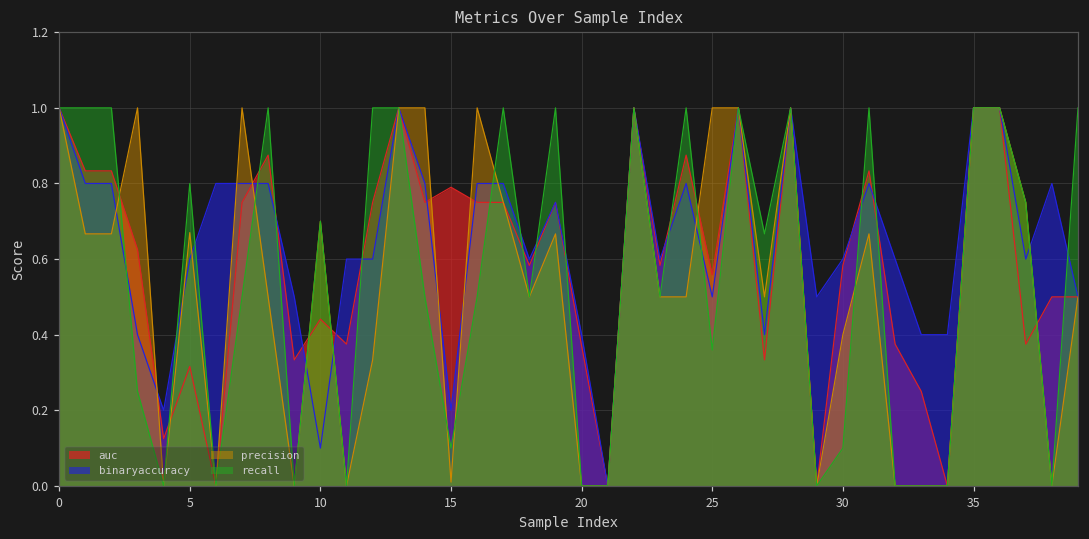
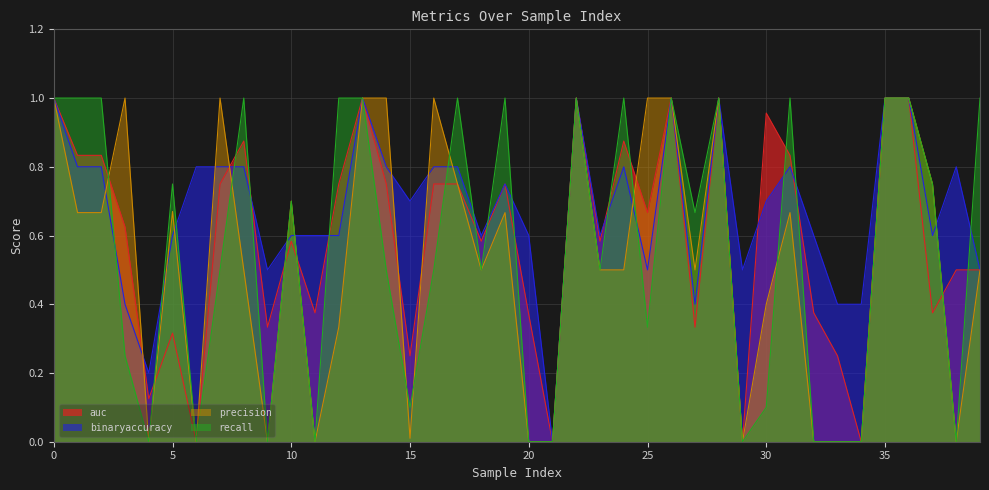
  {
    "auc": {
      "5": 0.32,
-     "10": 0.44,
-     "15": 0.79,
+     "10": 0.58,
+     "15": 0.25,
      "20": 0.37,
-     "25": 0.56,
-     "30": 0.58
+     "25": 0.67,
+     "30": 0.96
    },
    "binaryaccuracy": {
      "5": 0.6,
-     "10": 0.1,
-     "15": 0.2,
-     "20": 0.4,
+     "10": 0.6,
+     "15": 0.7,
+     "20": 0.6,
      "25": 0.5,
-     "30": 0.6
+     "30": 0.7
    },
    "precision": {
      "5": 0.67,
      "15": 0.01,
      "25": 1.00,
      "30": 0.40
    },
    "recall": {
-     "5": 0.80,
+     "5": 0.75,
      "15": 0.10,
-     "25": 0.36,
+     "25": 0.33,
      "30": 0.10
    }
  }
